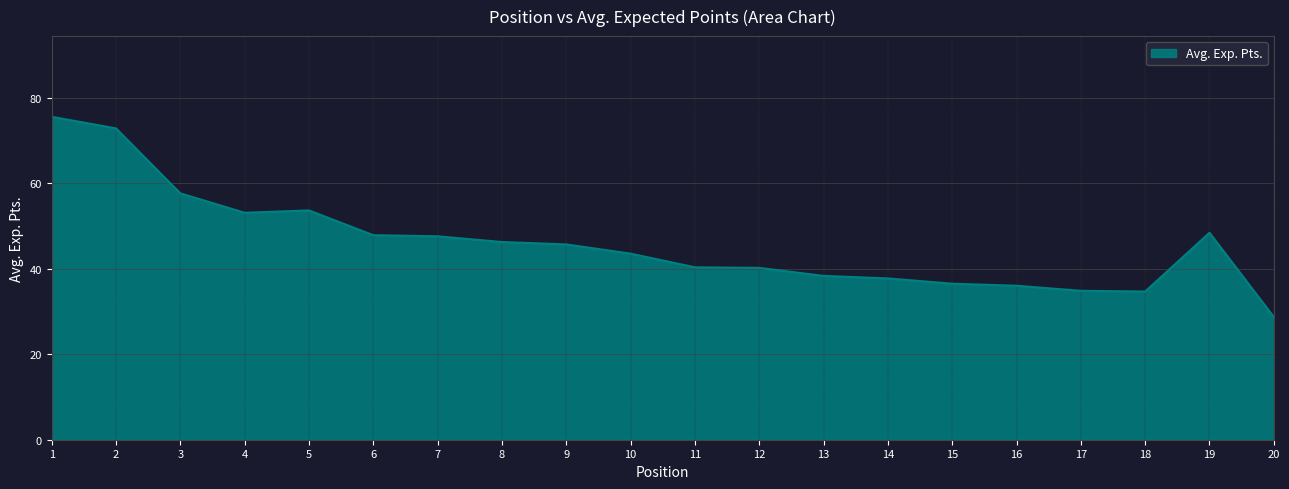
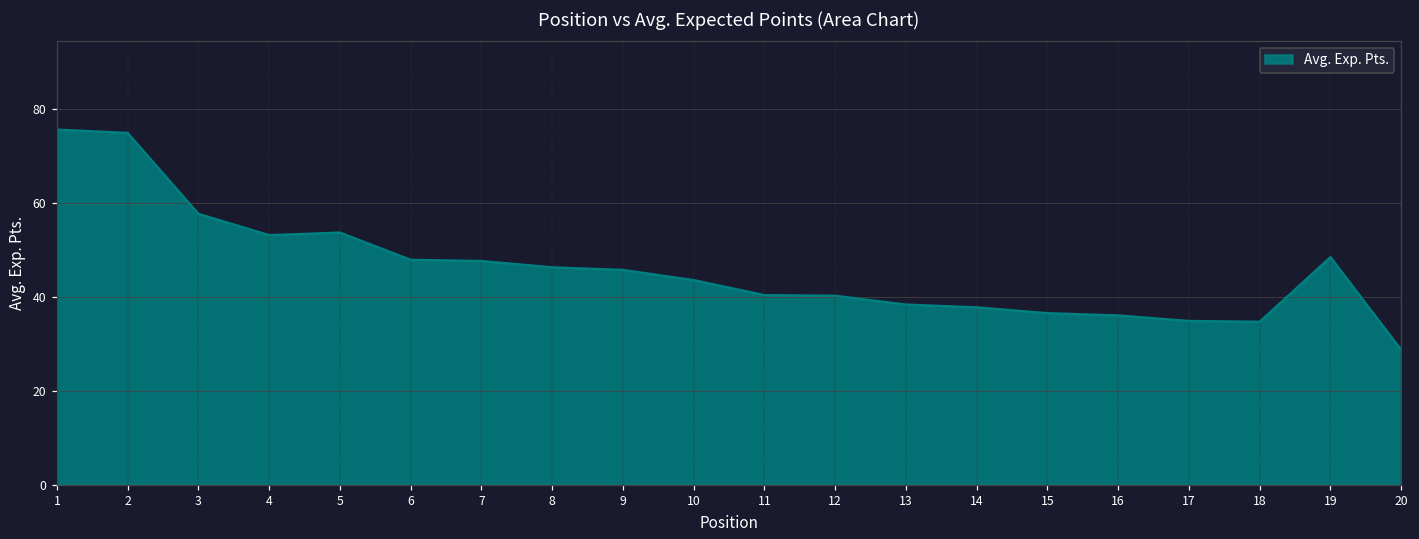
  {
    "1": 76,
-   "2": 73,
+   "2": 75,
    "3": 58,
    "4": 53,
    "5": 54,
    "6": 48,
    "7": 48,
    "8": 46,
    "9": 46,
    "10": 44,
    "11": 40,
    "12": 40,
    "13": 38,
    "14": 38,
    "15": 37,
    "16": 36,
    "17": 35,
    "18": 35,
    "19": 48,
    "20": 29
  }
